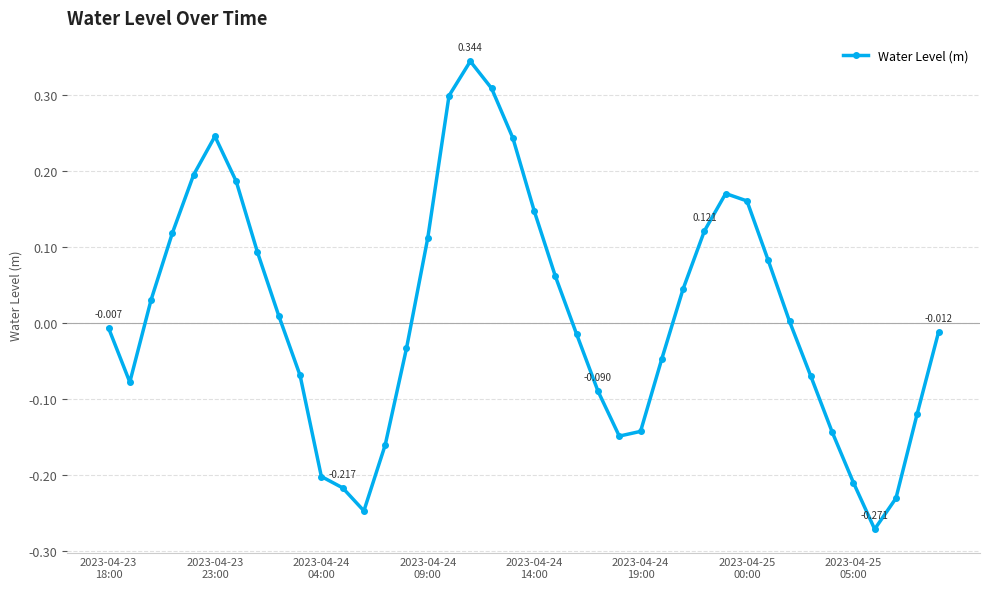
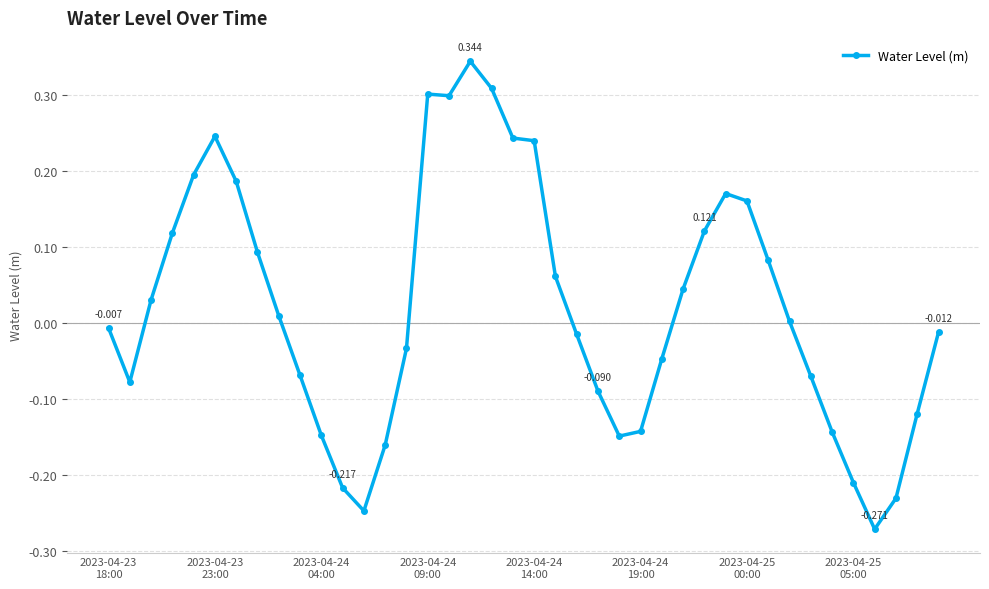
  {
    "2023-04-23 23:00": 0.25,
-   "2023-04-24 04:00": -0.20,
-   "2023-04-24 09:00": 0.11,
-   "2023-04-24 14:00": 0.15,
+   "2023-04-24 04:00": -0.15,
+   "2023-04-24 09:00": 0.30,
+   "2023-04-24 14:00": 0.24,
    "2023-04-24 19:00": -0.14,
    "2023-04-25 00:00": 0.16,
    "2023-04-25 05:00": -0.21
  }
